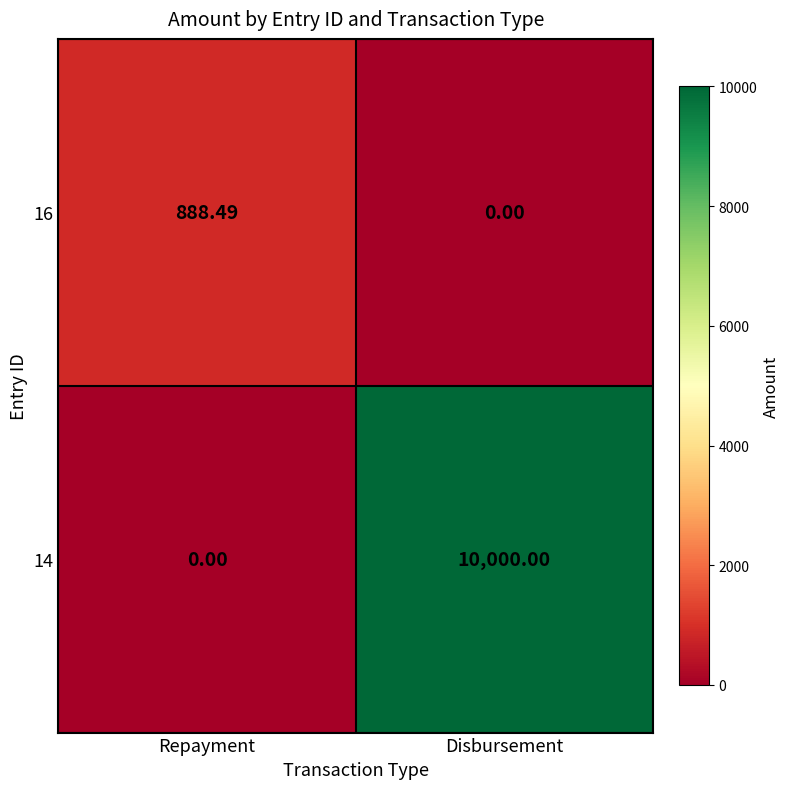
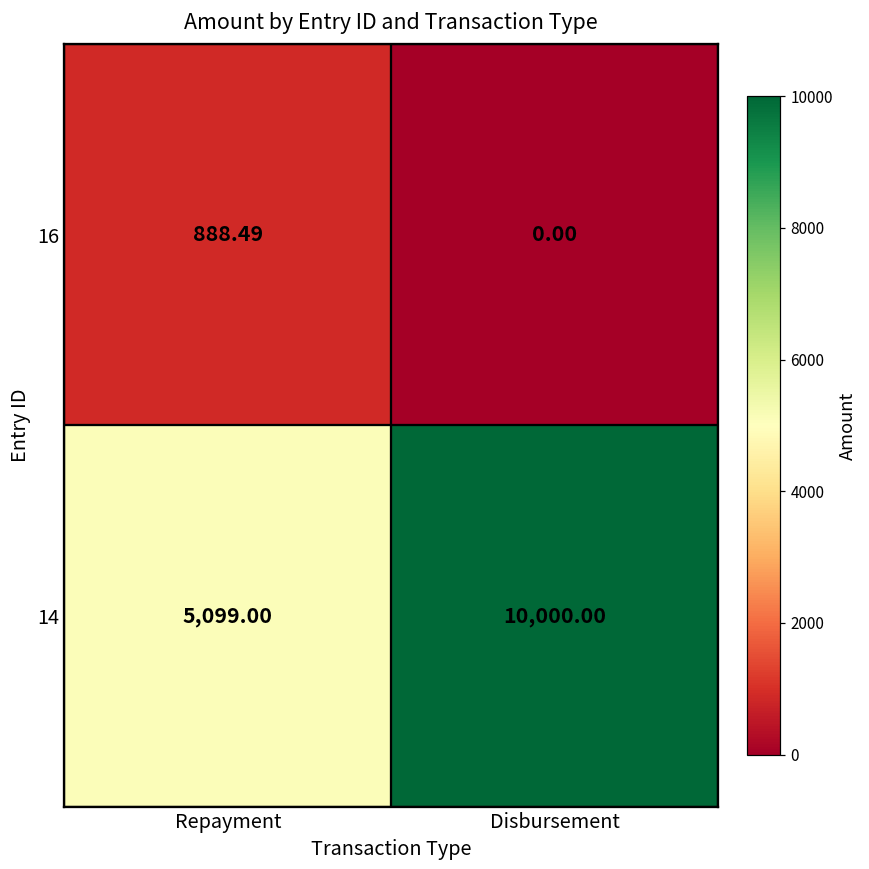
  {
    "16": {
      "Repayment": "888.49",
      "Disbursement": "0.00"
    },
    "14": {
-     "Repayment": "0.00",
+     "Repayment": "5,099.00",
      "Disbursement": "10,000.00"
    }
  }
